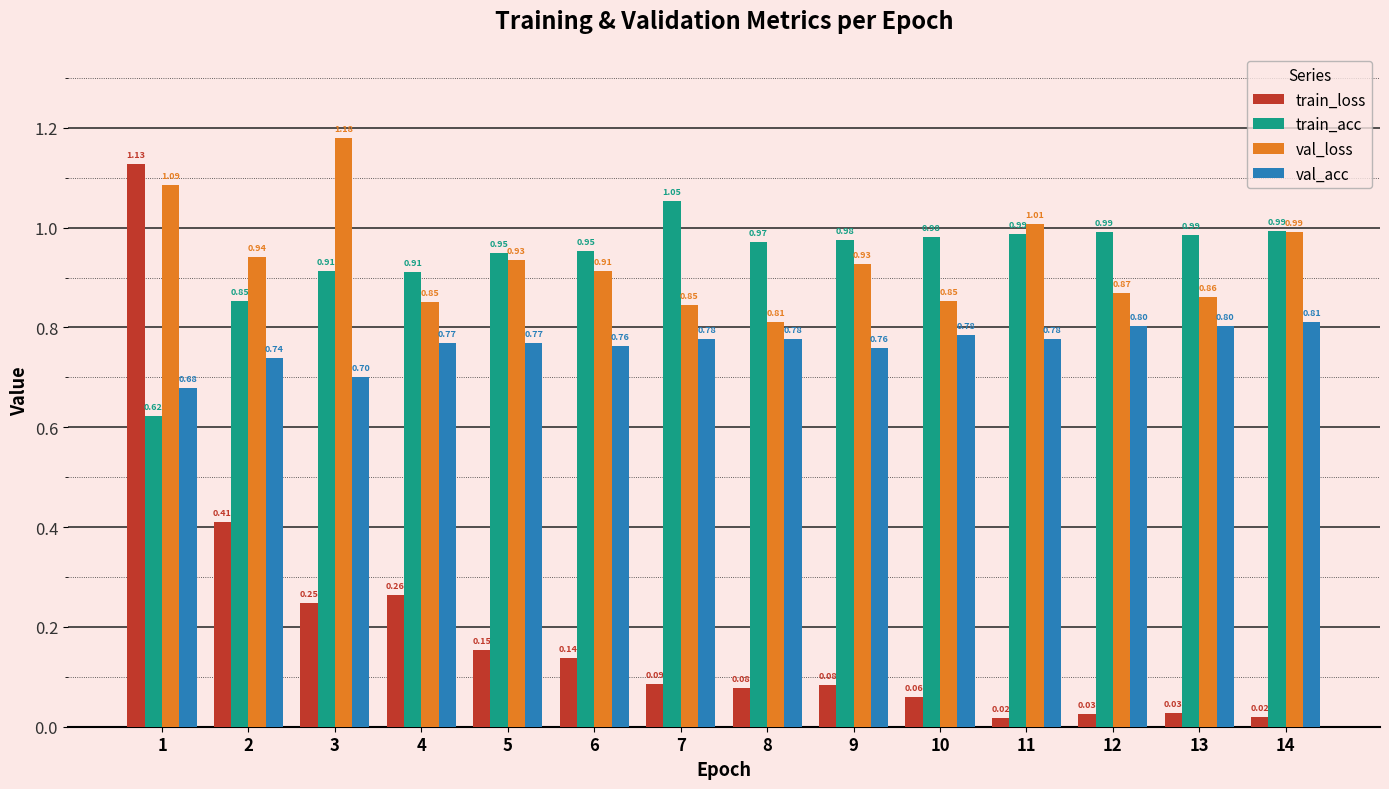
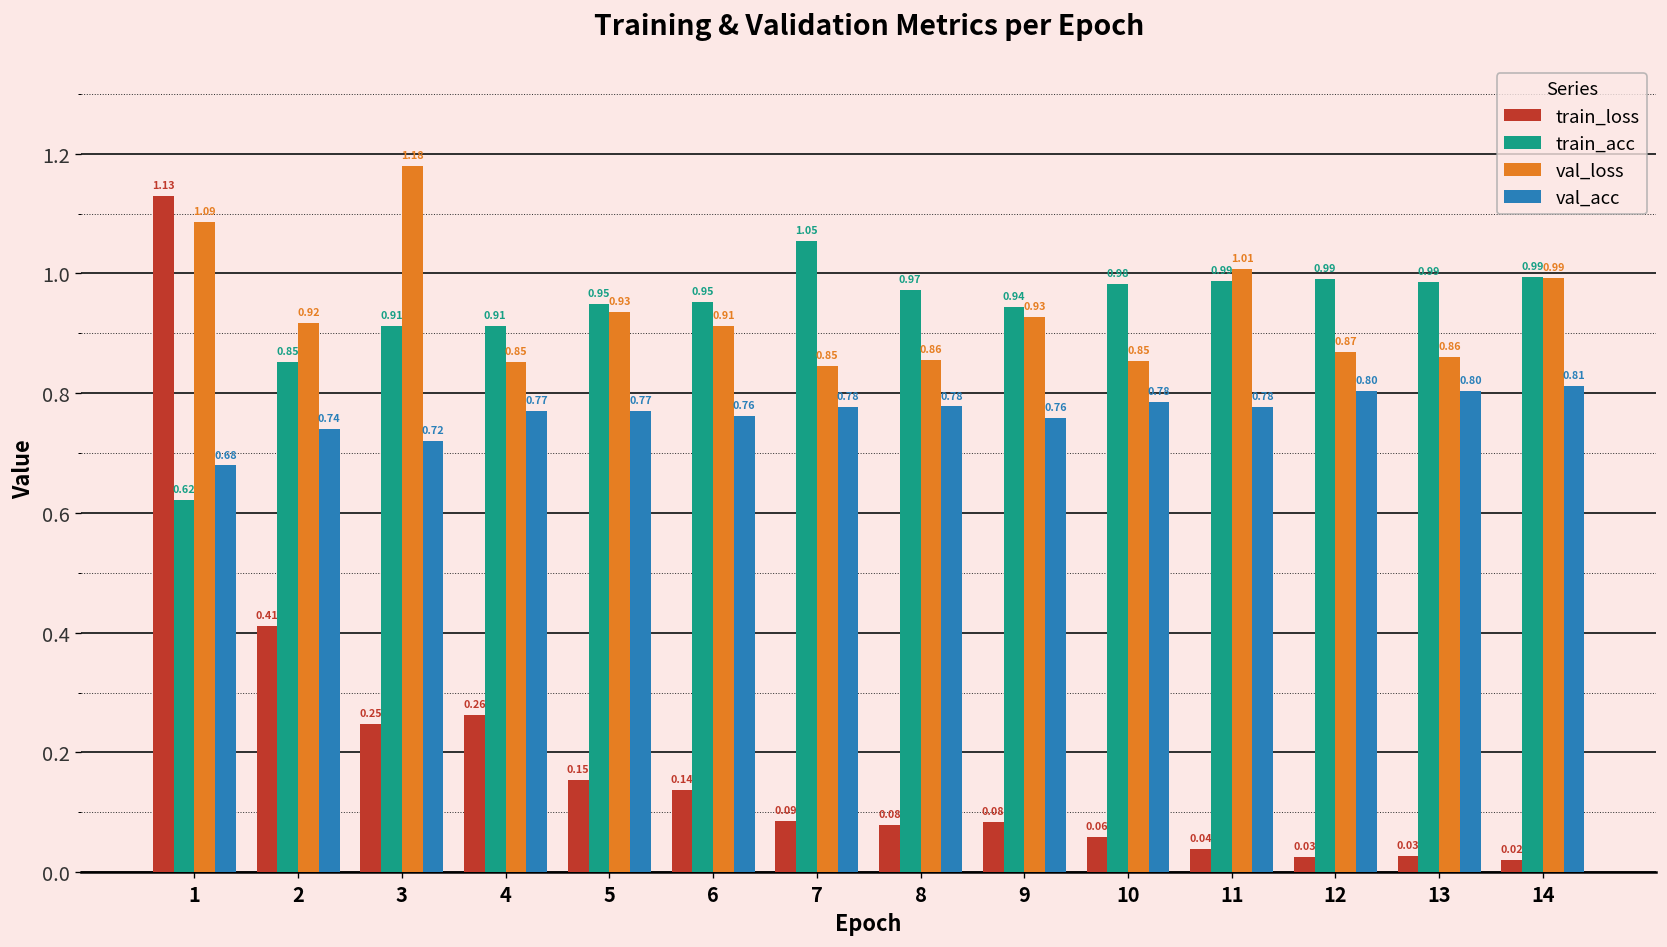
  {
    "train_loss": {
      "1": 1.13,
      "2": 0.41,
      "3": 0.25,
      "4": 0.26,
      "5": 0.15,
      "6": 0.14,
      "7": 0.09,
      "8": 0.08,
      "9": 0.08,
      "10": 0.06,
-     "11": 0.02,
+     "11": 0.04,
      "12": 0.03,
      "13": 0.03,
      "14": 0.02
    },
    "train_acc": {
      "1": 0.62,
      "2": 0.85,
      "3": 0.91,
      "4": 0.91,
      "5": 0.95,
      "6": 0.95,
      "7": 1.05,
      "8": 0.97,
-     "9": 0.98,
+     "9": 0.94,
      "10": 0.98,
      "11": 0.99,
      "12": 0.99,
      "13": 0.99,
      "14": 0.99
    },
    "val_loss": {
      "1": 1.09,
-     "2": 0.94,
+     "2": 0.92,
      "3": 1.18,
      "4": 0.85,
      "5": 0.93,
      "6": 0.91,
      "7": 0.85,
-     "8": 0.81,
+     "8": 0.86,
      "9": 0.93,
      "10": 0.85,
      "11": 1.01,
      "12": 0.87,
      "13": 0.86,
      "14": 0.99
    },
    "val_acc": {
      "1": 0.68,
      "2": 0.74,
-     "3": 0.70,
+     "3": 0.72,
      "4": 0.77,
      "5": 0.77,
      "6": 0.76,
      "7": 0.78,
      "8": 0.78,
      "9": 0.76,
      "10": 0.78,
      "11": 0.78,
      "12": 0.80,
      "13": 0.80,
      "14": 0.81
    }
  }
